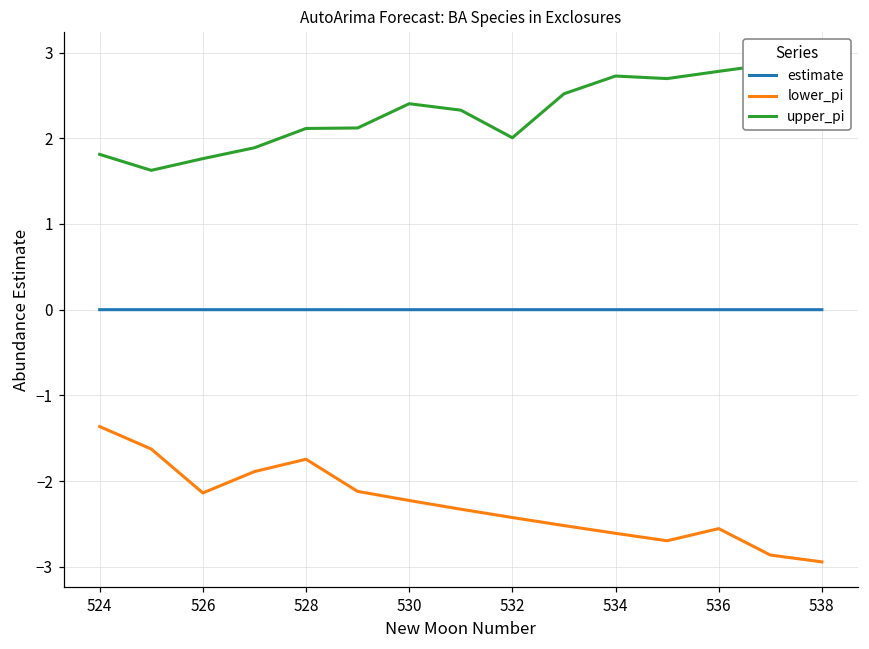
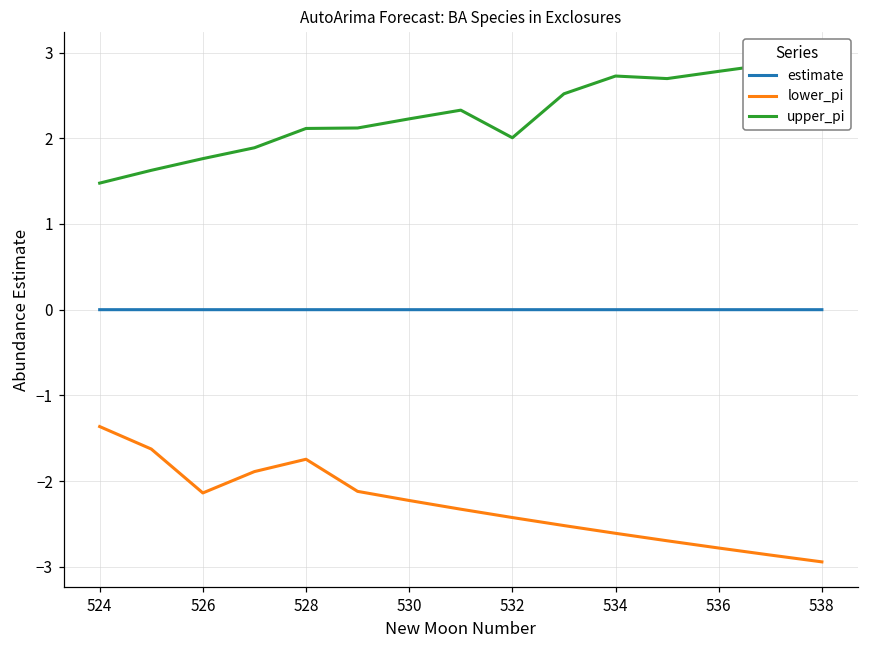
  {
    "estimate": {
      "524": 0.0,
      "526": 0.0,
      "528": 0.0,
      "530": 0.0,
      "532": 0.0,
      "534": 0.0,
      "536": 0.0,
      "538": 0.0
    },
    "lower_pi": {
      "524": -1.4,
      "526": -2.1,
      "528": -1.7,
      "530": -2.2,
      "532": -2.4,
      "534": -2.6,
-     "536": -2.6,
+     "536": -2.8,
      "538": -2.9
    },
    "upper_pi": {
-     "524": 1.8,
+     "524": 1.5,
      "526": 1.8,
      "528": 2.1,
-     "530": 2.4,
+     "530": 2.2,
      "532": 2.0,
      "534": 2.7,
      "536": 2.8
    }
  }
